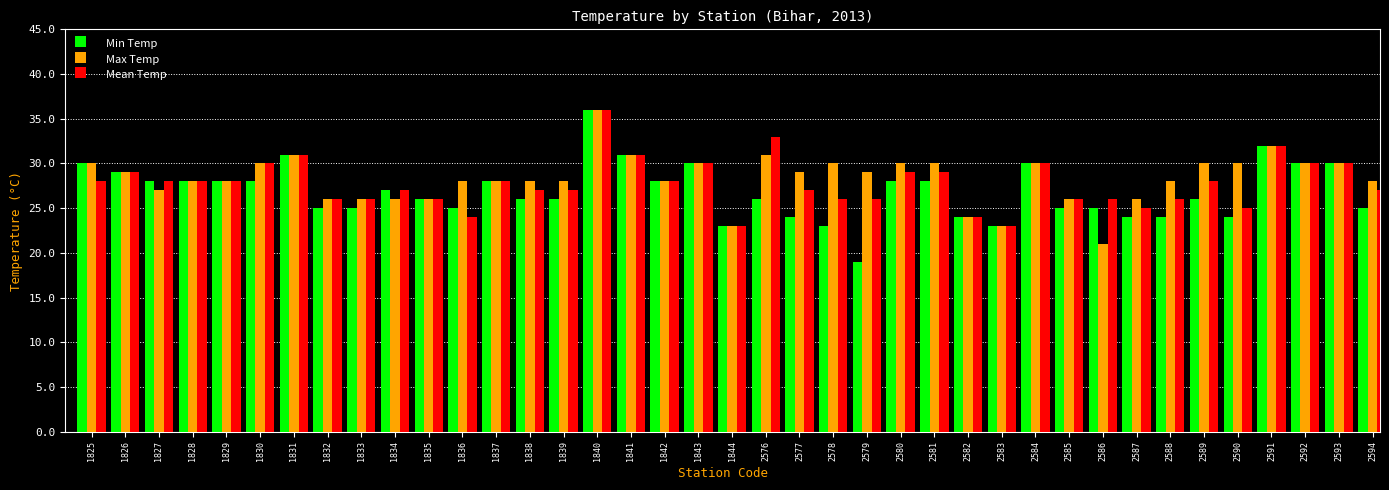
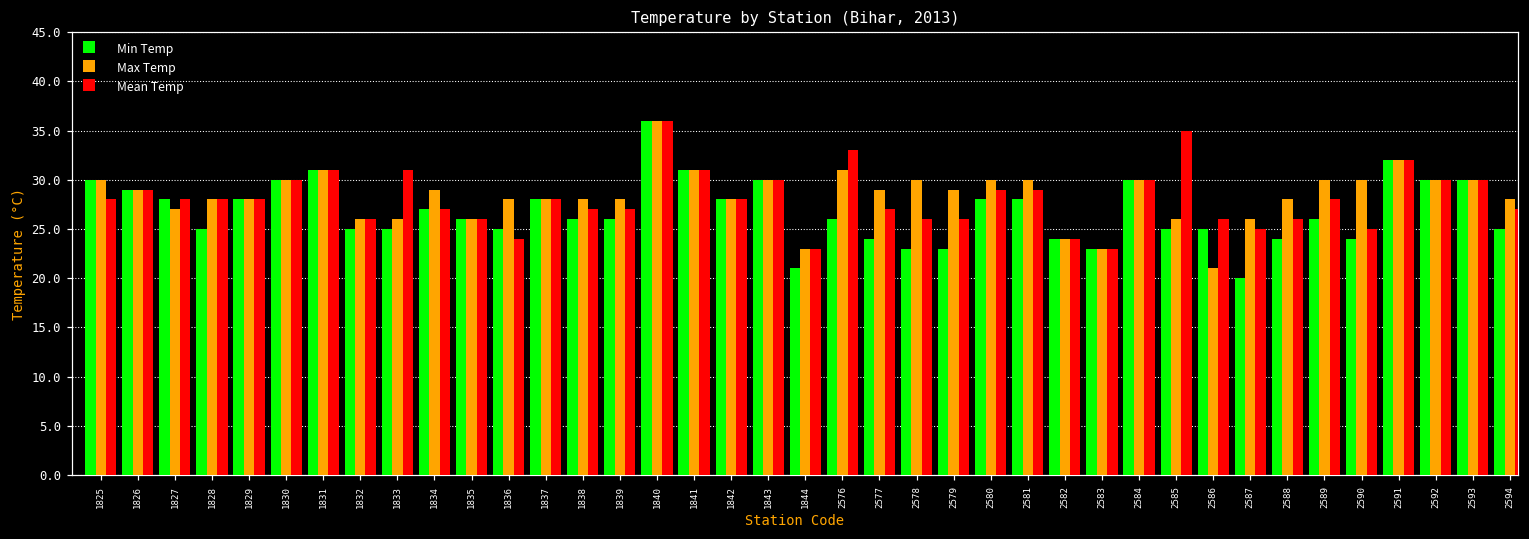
  {
    "Min Temp": {
      "1825": 30,
      "1826": 29,
      "1827": 28,
-     "1828": 28,
+     "1828": 25,
      "1829": 28,
-     "1830": 28,
+     "1830": 30,
      "1831": 31,
      "1832": 25,
      "1833": 25,
      "1834": 27,
      "1835": 26,
      "1836": 25,
      "1837": 28,
      "1838": 26,
      "1839": 26,
      "1840": 36,
      "1841": 31,
      "1842": 28,
      "1843": 30,
-     "1844": 23,
+     "1844": 21,
      "2576": 26,
      "2577": 24,
      "2578": 23,
-     "2579": 19,
+     "2579": 23,
      "2580": 28,
      "2581": 28,
      "2582": 24,
      "2583": 23,
      "2584": 30,
      "2585": 25,
      "2586": 25,
-     "2587": 24,
+     "2587": 20,
      "2588": 24,
      "2589": 26,
      "2590": 24,
      "2591": 32,
      "2592": 30,
      "2593": 30,
      "2594": 25
    },
    "Max Temp": {
      "1825": 30,
      "1826": 29,
      "1827": 27,
      "1828": 28,
      "1829": 28,
      "1830": 30,
      "1831": 31,
      "1832": 26,
      "1833": 26,
-     "1834": 26,
+     "1834": 29,
      "1835": 26,
      "1836": 28,
      "1837": 28,
      "1838": 28,
      "1839": 28,
      "1840": 36,
      "1841": 31,
      "1842": 28,
      "1843": 30,
      "1844": 23,
      "2576": 31,
      "2577": 29,
      "2578": 30,
      "2579": 29,
      "2580": 30,
      "2581": 30,
      "2582": 24,
      "2583": 23,
      "2584": 30,
      "2585": 26,
      "2586": 21,
      "2587": 26,
      "2588": 28,
      "2589": 30,
      "2590": 30,
      "2591": 32,
      "2592": 30,
      "2593": 30,
      "2594": 28
    },
    "Mean Temp": {
      "1825": 28,
      "1826": 29,
      "1827": 28,
      "1828": 28,
      "1829": 28,
      "1830": 30,
      "1831": 31,
      "1832": 26,
-     "1833": 26,
+     "1833": 31,
      "1834": 27,
      "1835": 26,
      "1836": 24,
      "1837": 28,
      "1838": 27,
      "1839": 27,
      "1840": 36,
      "1841": 31,
      "1842": 28,
      "1843": 30,
      "1844": 23,
      "2576": 33,
      "2577": 27,
      "2578": 26,
      "2579": 26,
      "2580": 29,
      "2581": 29,
      "2582": 24,
      "2583": 23,
      "2584": 30,
-     "2585": 26,
+     "2585": 35,
      "2586": 26,
      "2587": 25,
      "2588": 26,
      "2589": 28,
      "2590": 25,
      "2591": 32,
      "2592": 30,
      "2593": 30,
      "2594": 27
    }
  }
